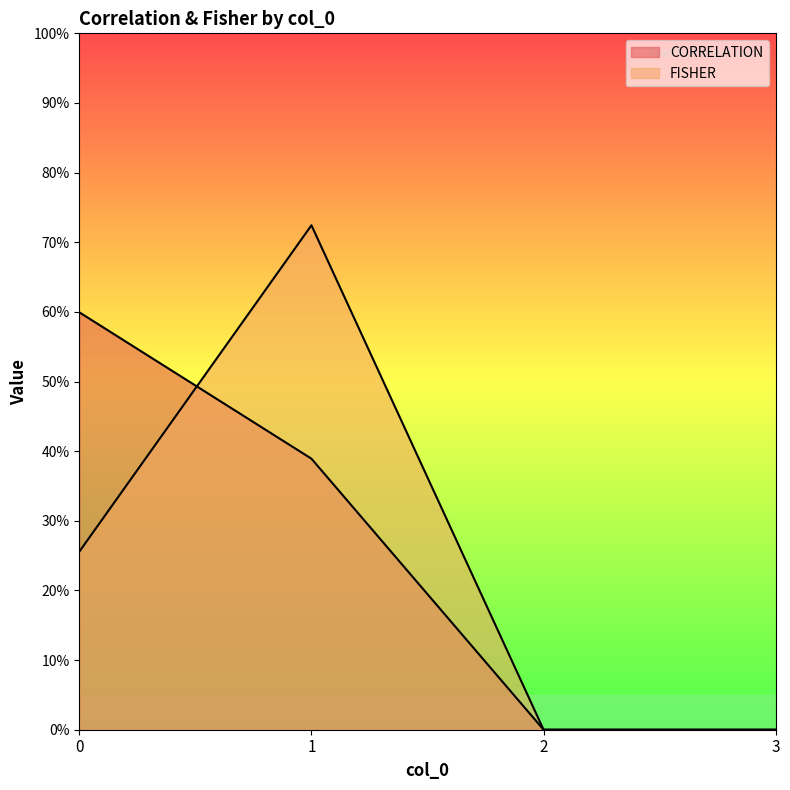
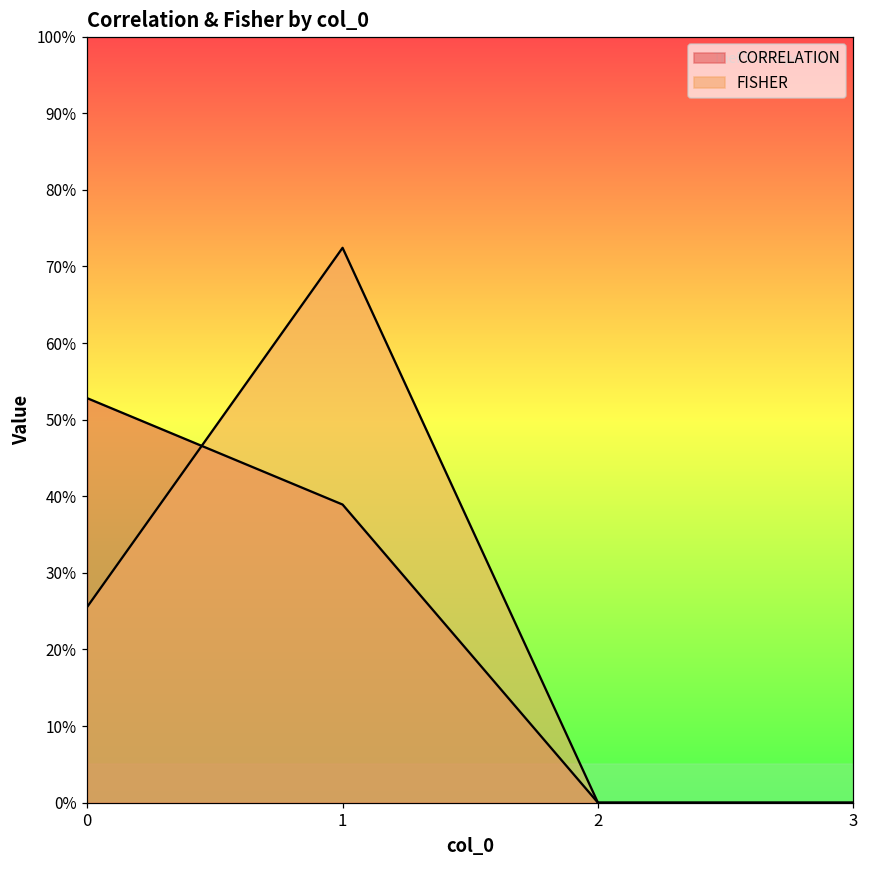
  {
    "CORRELATION": {
-     "0": "60%",
+     "0": "53%",
      "1": "39%"
    },
    "FISHER": {
      "0": "26%",
      "1": "72%"
    }
  }
